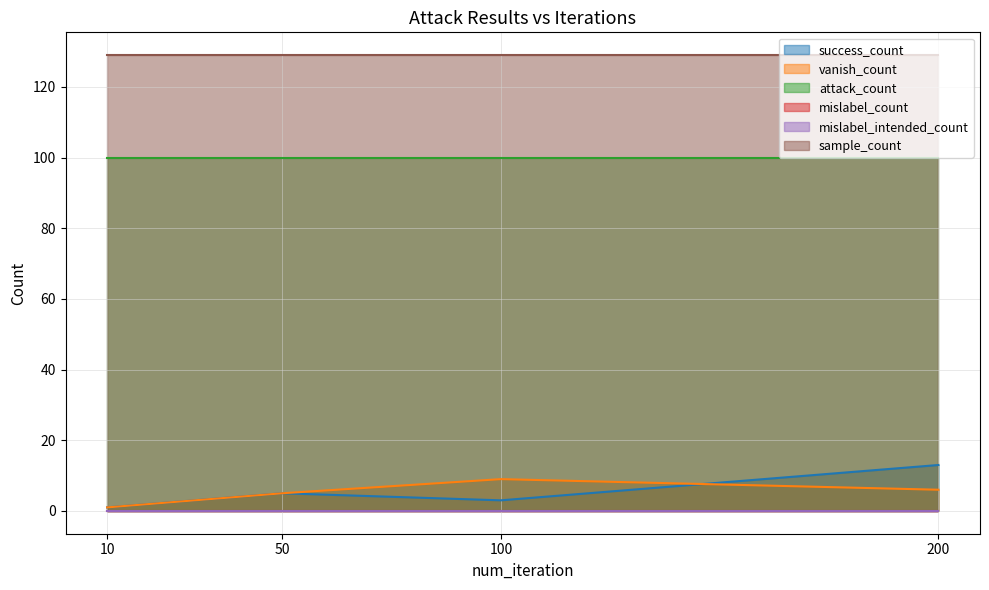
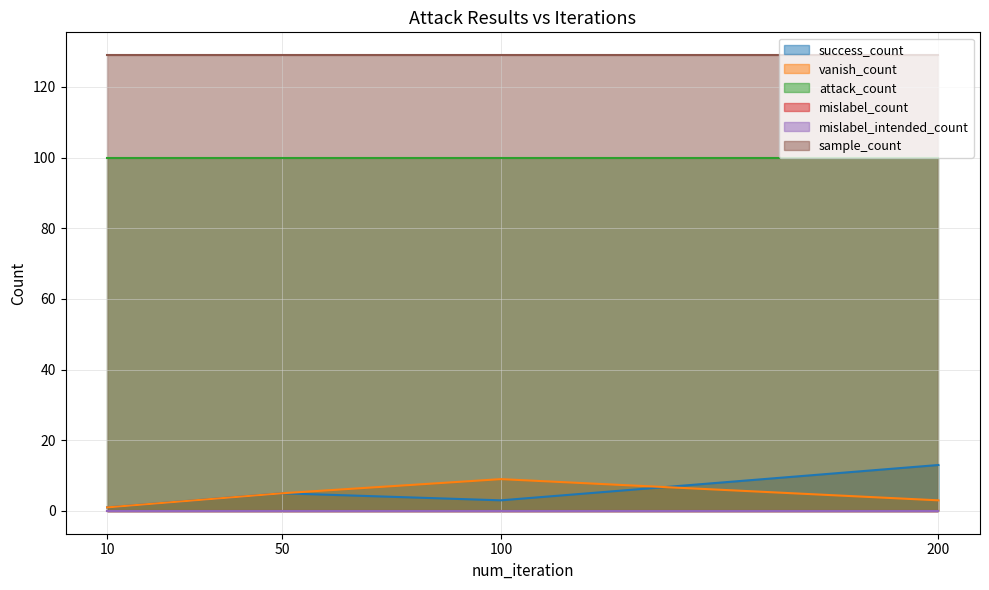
  {
    "success_count": {
      "100": 3,
      "200": 13
    },
    "vanish_count": {
      "100": 9,
-     "200": 6
+     "200": 3
    },
    "attack_count": {
      "10": 100,
      "50": 100,
      "100": 100
    },
    "mislabel_intended_count": {
      "10": 0,
      "50": 0,
      "100": 0,
      "200": 0
    },
    "sample_count": {
      "10": 129,
      "50": 129,
      "100": 129
    }
  }
